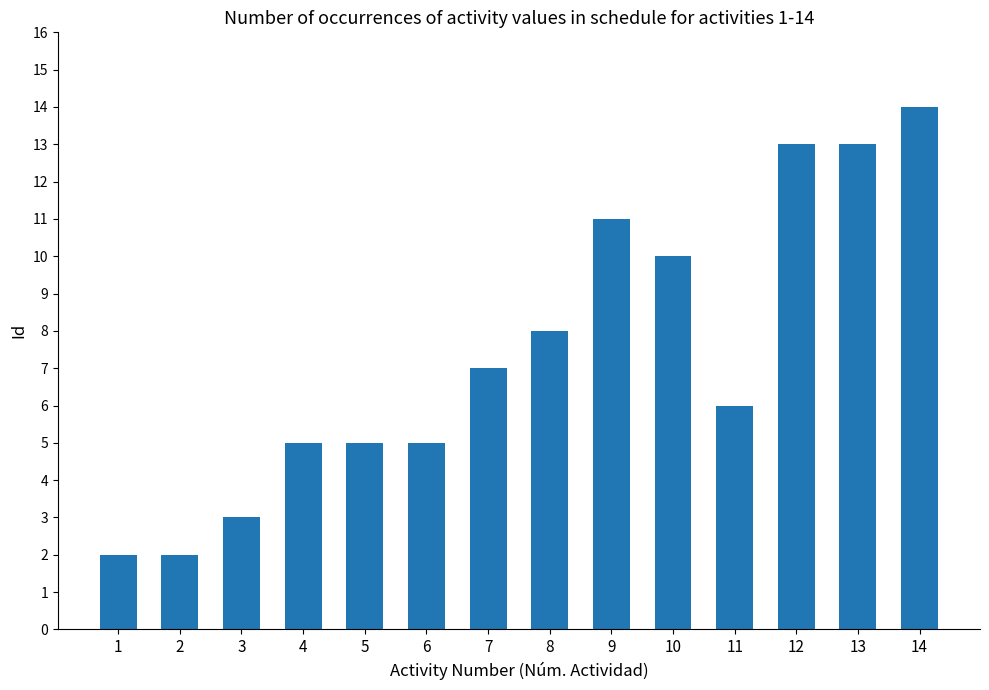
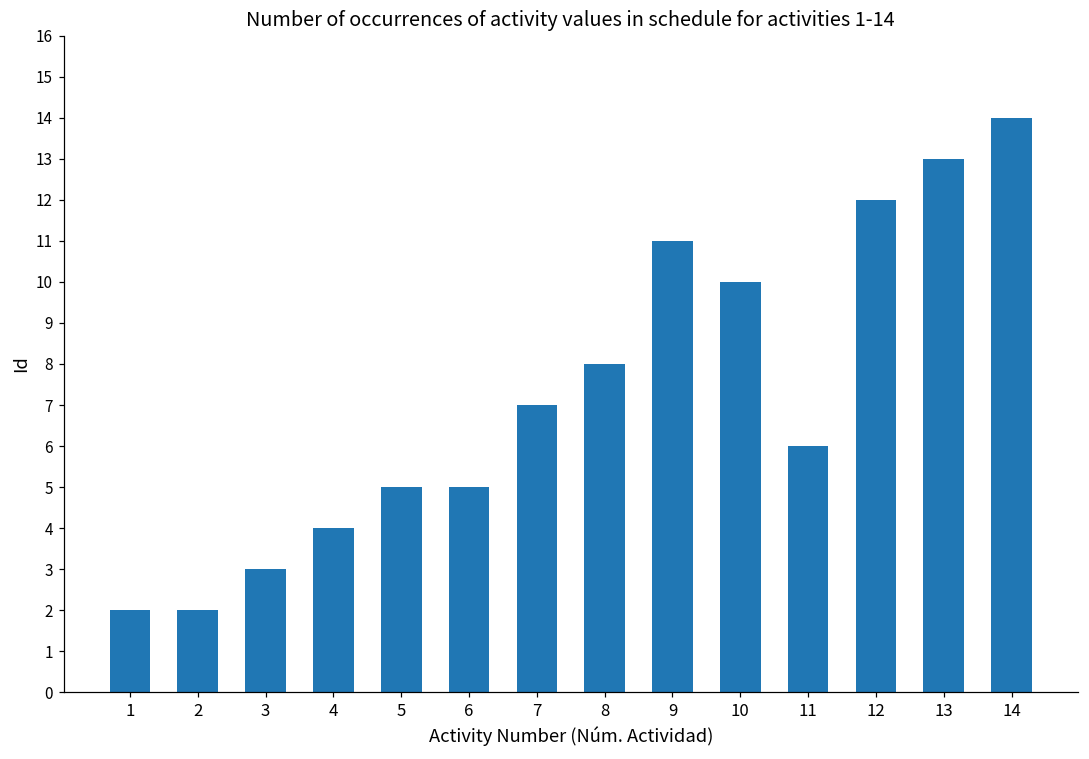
  {
    "1": 2,
    "2": 2,
    "3": 3,
-   "4": 5,
+   "4": 4,
    "5": 5,
    "6": 5,
    "7": 7,
    "8": 8,
    "9": 11,
    "10": 10,
    "11": 6,
-   "12": 13,
+   "12": 12,
    "13": 13,
    "14": 14
  }
